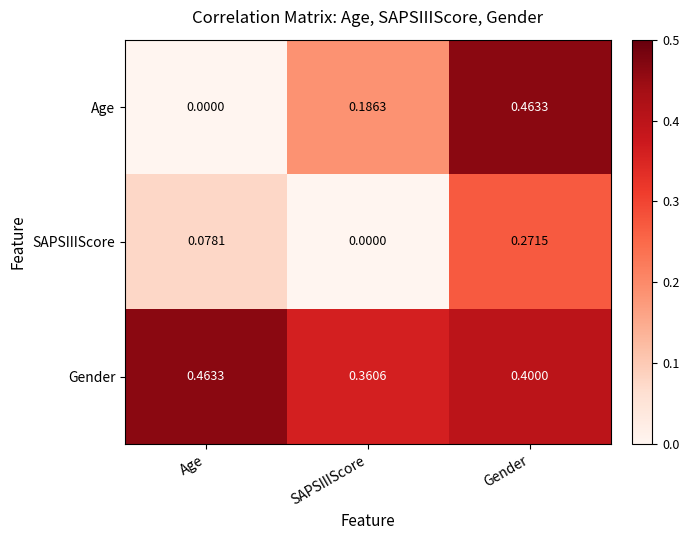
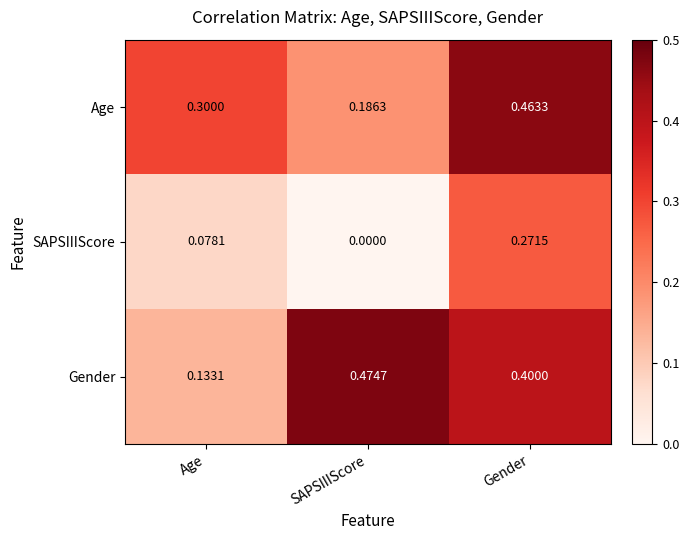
  {
    "Age": {
-     "Age": 0.0000,
+     "Age": 0.3000,
      "SAPSIIIScore": 0.1863,
      "Gender": 0.4633
    },
    "SAPSIIIScore": {
      "Age": 0.0781,
      "SAPSIIIScore": 0.0000,
      "Gender": 0.2715
    },
    "Gender": {
-     "Age": 0.4633,
-     "SAPSIIIScore": 0.3606,
+     "Age": 0.1331,
+     "SAPSIIIScore": 0.4747,
      "Gender": 0.4000
    }
  }
